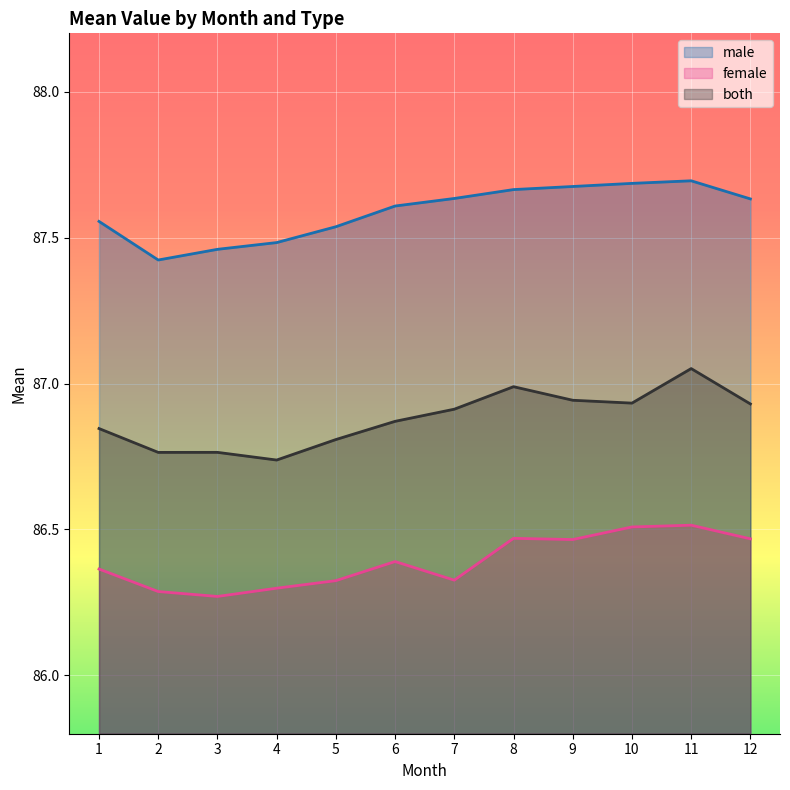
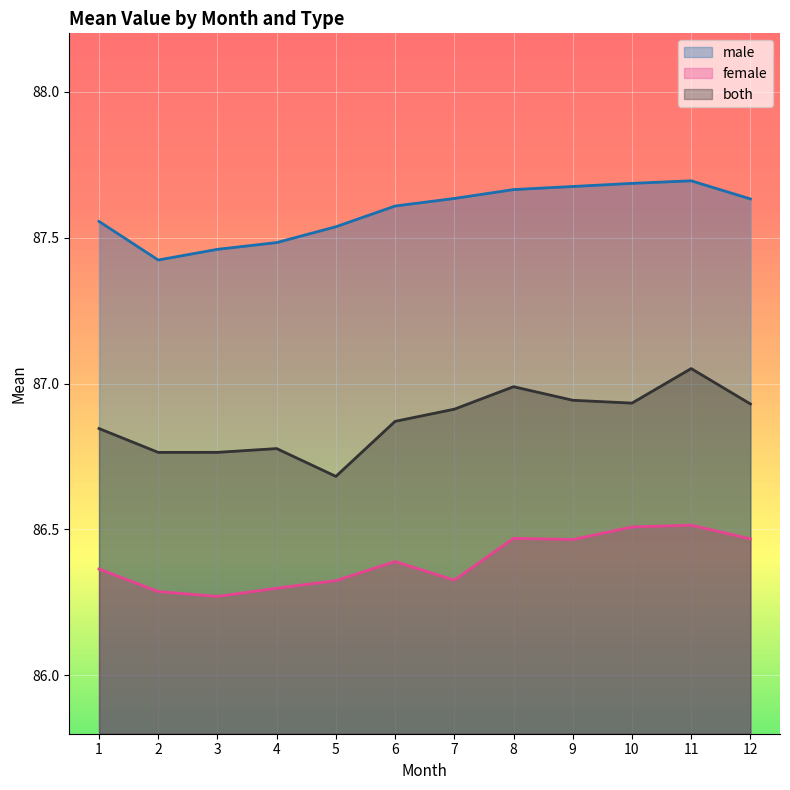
  {
    "male": {
      "1": 87.56,
      "2": 87.42,
      "3": 87.46,
      "4": 87.48,
      "5": 87.54,
      "6": 87.61,
      "7": 87.63,
      "8": 87.66,
      "9": 87.68,
      "10": 87.69,
      "11": 87.69,
      "12": 87.63
    },
    "female": {
      "1": 86.36,
      "2": 86.29,
      "3": 86.27,
      "4": 86.30,
      "5": 86.32,
      "6": 86.39,
      "7": 86.33,
      "8": 86.47,
      "9": 86.47,
      "10": 86.51,
      "11": 86.51,
      "12": 86.47
    },
    "both": {
      "1": 86.85,
      "2": 86.76,
      "3": 86.76,
-     "4": 86.74,
-     "5": 86.81,
+     "4": 86.78,
+     "5": 86.68,
      "6": 86.87,
      "7": 86.91,
      "8": 86.99,
      "9": 86.94,
      "10": 86.93,
      "11": 87.05,
      "12": 86.93
    }
  }
